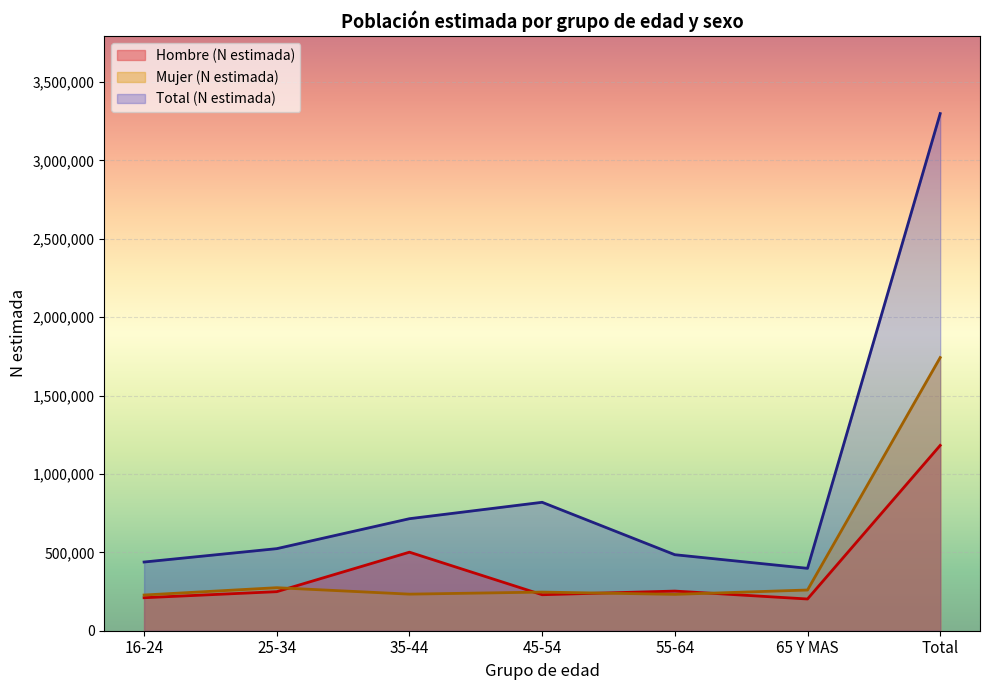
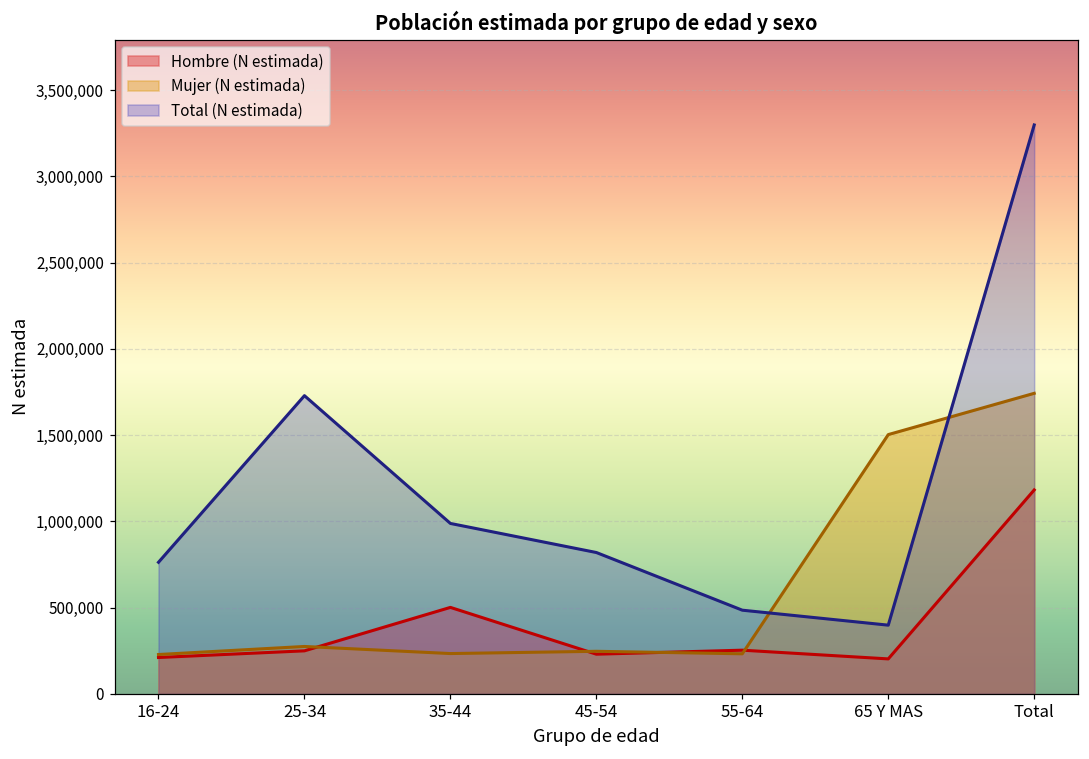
  {
    "Hombre (N estimada)": {
      "16-24": "210,000",
      "25-34": "250,000",
      "35-44": "500,000",
      "45-54": "230,000",
      "55-64": "250,000",
      "65 Y MAS": "200,000",
      "Total": "1,180,000"
    },
    "Mujer (N estimada)": {
      "16-24": "230,000",
      "25-34": "270,000",
      "35-44": "230,000",
      "45-54": "250,000",
      "55-64": "230,000",
-     "65 Y MAS": "260,000",
+     "65 Y MAS": "1,500,000",
      "Total": "1,740,000"
    },
    "Total (N estimada)": {
-     "16-24": "440,000",
-     "25-34": "520,000",
-     "35-44": "710,000",
+     "16-24": "760,000",
+     "25-34": "1,730,000",
+     "35-44": "990,000",
      "45-54": "820,000",
      "55-64": "480,000",
      "65 Y MAS": "400,000",
      "Total": "3,300,000"
    }
  }
